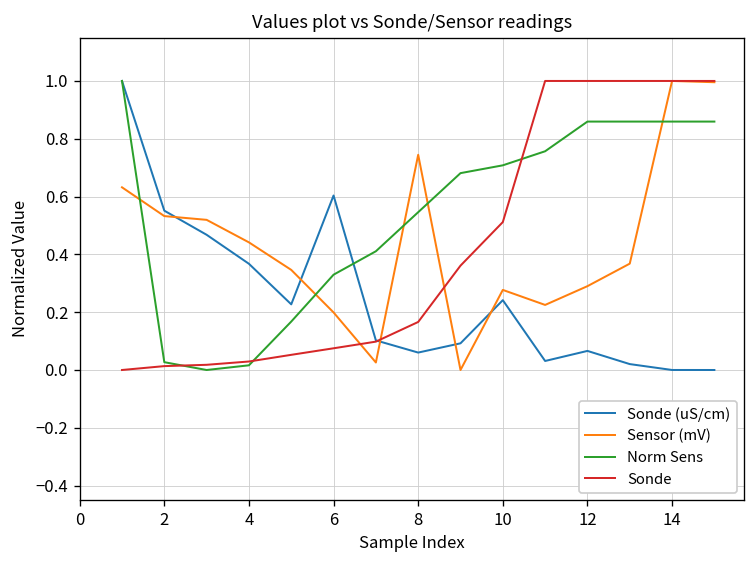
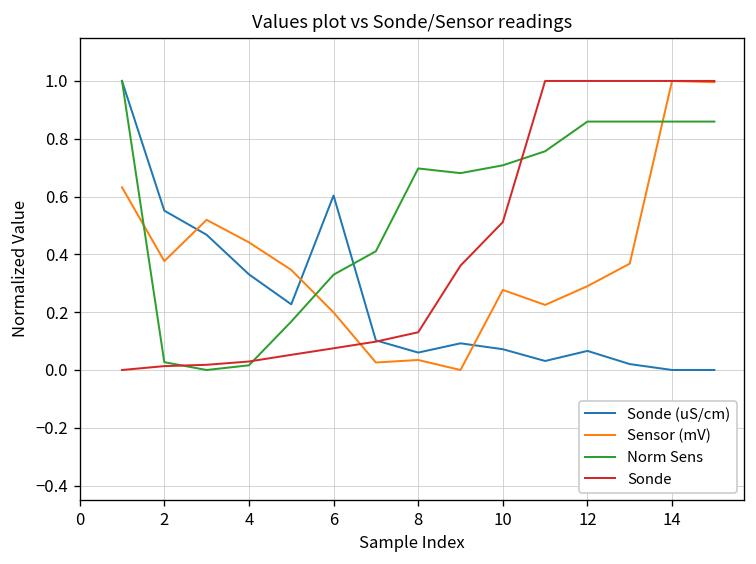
  {
    "Sonde (uS/cm)": {
      "2": 0.55,
-     "4": 0.37,
+     "4": 0.33,
      "6": 0.60,
      "8": 0.06,
-     "10": 0.24,
+     "10": 0.07,
      "12": 0.07,
      "14": 0.00
    },
    "Sensor (mV)": {
-     "2": 0.53,
+     "2": 0.38,
      "4": 0.44,
      "6": 0.20,
-     "8": 0.74,
+     "8": 0.03,
      "10": 0.28,
      "12": 0.29
    },
    "Norm Sens": {
      "2": 0.03,
      "4": 0.02,
      "6": 0.33,
-     "8": 0.55,
+     "8": 0.70,
      "10": 0.71,
      "12": 0.86,
      "14": 0.86
    },
    "Sonde": {
      "2": 0.01,
      "4": 0.03,
      "6": 0.08,
-     "8": 0.17,
+     "8": 0.13,
      "10": 0.51,
      "12": 1.00
    }
  }
